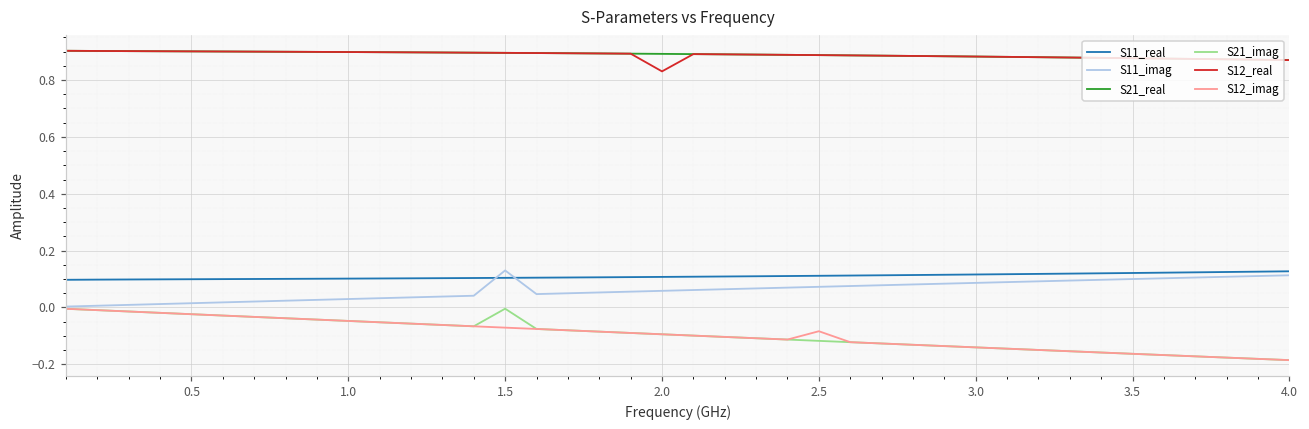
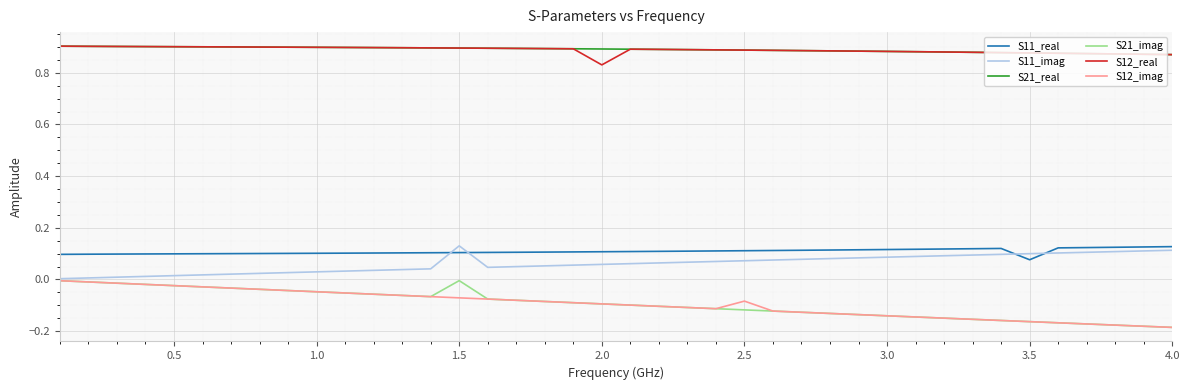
  {
    "S11_real": {
      "0.5": 0.10,
      "1.0": 0.10,
      "1.5": 0.10,
      "2.0": 0.11,
      "2.5": 0.11,
      "3.0": 0.12,
-     "3.5": 0.12,
+     "3.5": 0.08,
      "4.0": 0.13
    },
    "S11_imag": {
      "0.5": 0.01,
      "1.0": 0.03,
      "1.5": 0.13,
      "2.0": 0.06,
      "2.5": 0.07,
      "3.0": 0.09,
      "3.5": 0.10,
      "4.0": 0.11
    },
    "S21_real": {
      "2.0": 0.89
    },
    "S21_imag": {
      "1.5": 0.00,
      "2.5": -0.12
    },
    "S12_real": {
      "2.0": 0.83
    },
    "S12_imag": {
      "1.5": -0.07,
      "2.5": -0.08
    }
  }
